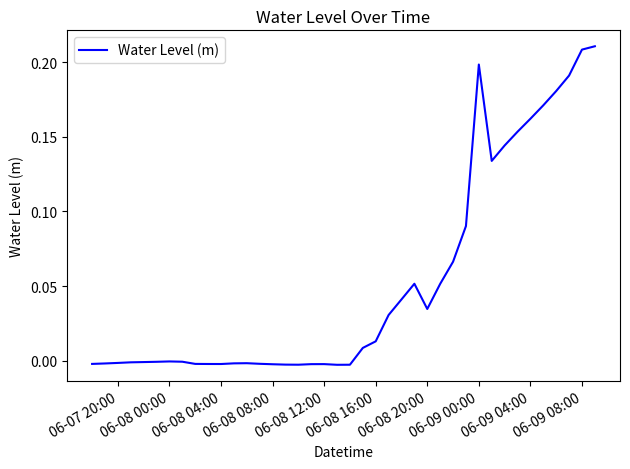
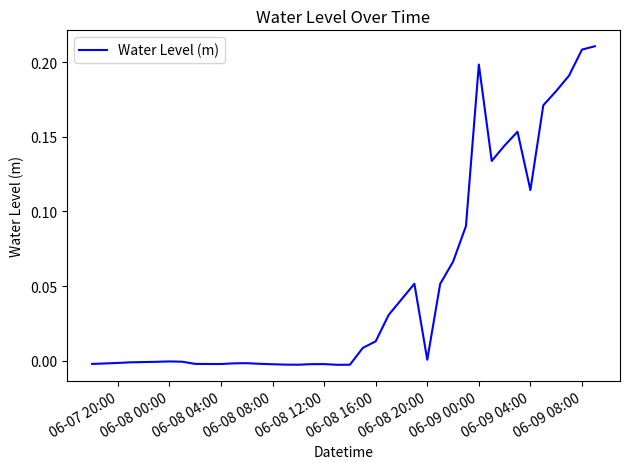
  {
    "06-07 20:00": -0.002,
    "06-08 00:00": -0.001,
    "06-08 04:00": -0.002,
    "06-08 08:00": -0.002,
    "06-08 12:00": -0.002,
    "06-08 16:00": 0.013,
-   "06-08 20:00": 0.035,
+   "06-08 20:00": 0.001,
    "06-09 00:00": 0.199,
-   "06-09 04:00": 0.162,
+   "06-09 04:00": 0.114,
    "06-09 08:00": 0.209
  }
